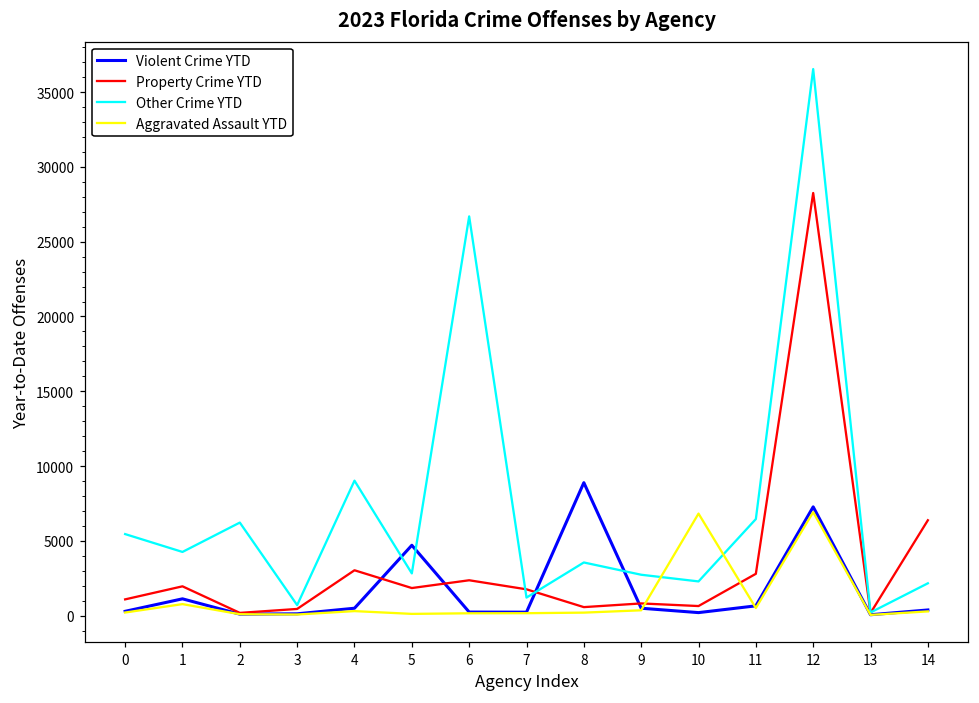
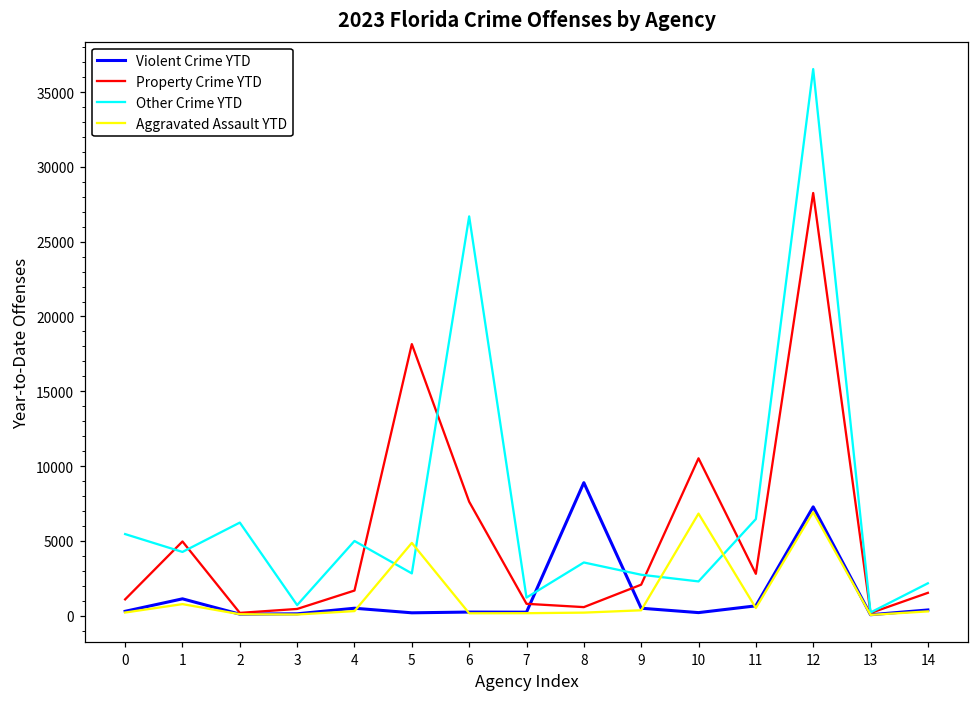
  {
    "Violent Crime YTD": {
      "1": 1100,
      "4": 500,
-     "5": 4700,
+     "5": 200,
      "8": 8900,
      "10": 200,
      "12": 7300
    },
    "Property Crime YTD": {
      "0": 1100,
-     "1": 2000,
+     "1": 5000,
      "3": 500,
-     "4": 3000,
-     "5": 1900,
-     "6": 2400,
-     "7": 1800,
+     "4": 1700,
+     "5": 18200,
+     "6": 7600,
+     "7": 800,
      "8": 600,
-     "9": 800,
-     "10": 600,
+     "9": 2100,
+     "10": 10500,
      "11": 2800,
      "12": 28300,
-     "14": 6400
+     "14": 1500
    },
    "Other Crime YTD": {
      "0": 5500,
      "1": 4300,
      "2": 6200,
      "3": 700,
-     "4": 9000,
+     "4": 5000,
      "5": 2800,
      "6": 26700,
      "7": 1200,
      "8": 3600,
      "9": 2700,
      "10": 2300,
      "11": 6500,
      "12": 36500,
      "14": 2200
    },
    "Aggravated Assault YTD": {
      "1": 800,
      "4": 300,
-     "5": 100,
+     "5": 4900,
      "8": 200,
      "10": 6800,
      "12": 6900
    }
  }
